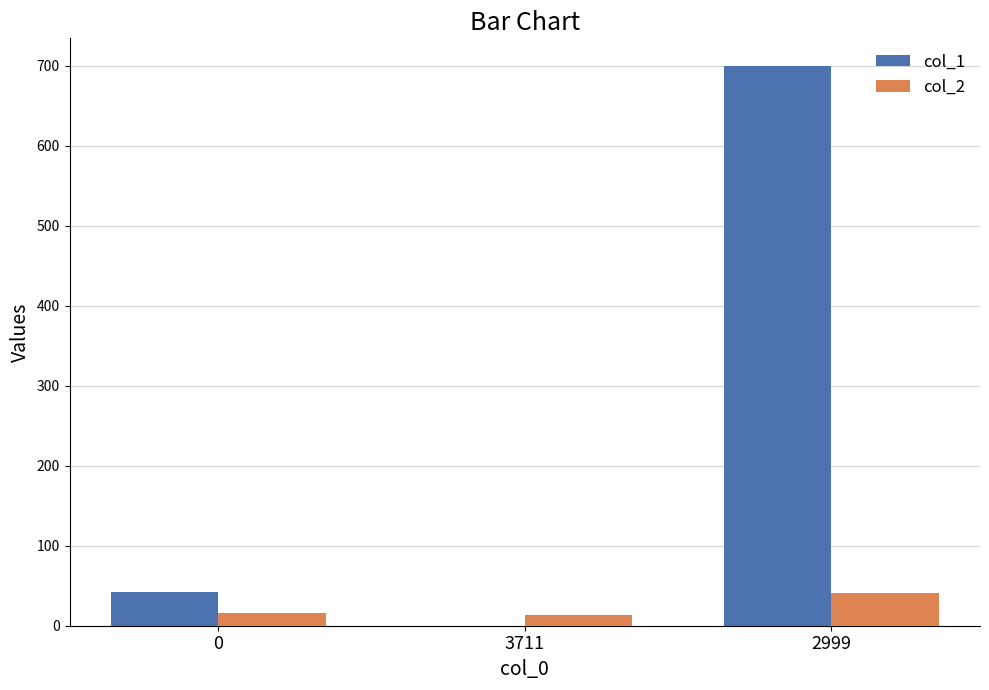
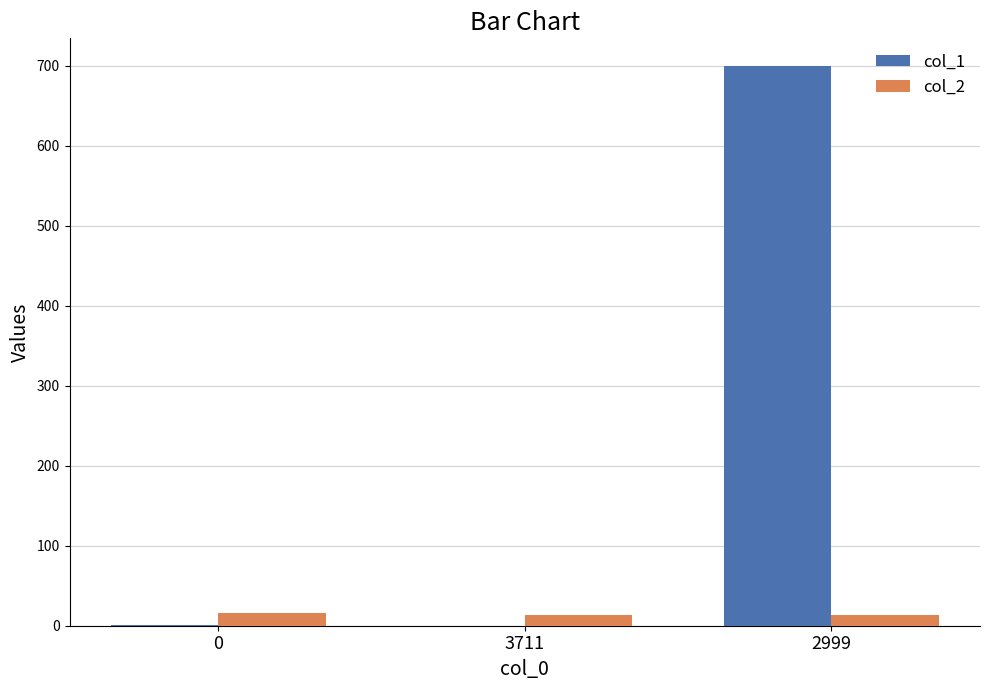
  {
    "col_1": {
-     "0": 40,
+     "0": 0,
      "3711": 0,
      "2999": 700
    },
    "col_2": {
      "0": 20,
      "3711": 10,
-     "2999": 40
+     "2999": 10
    }
  }
